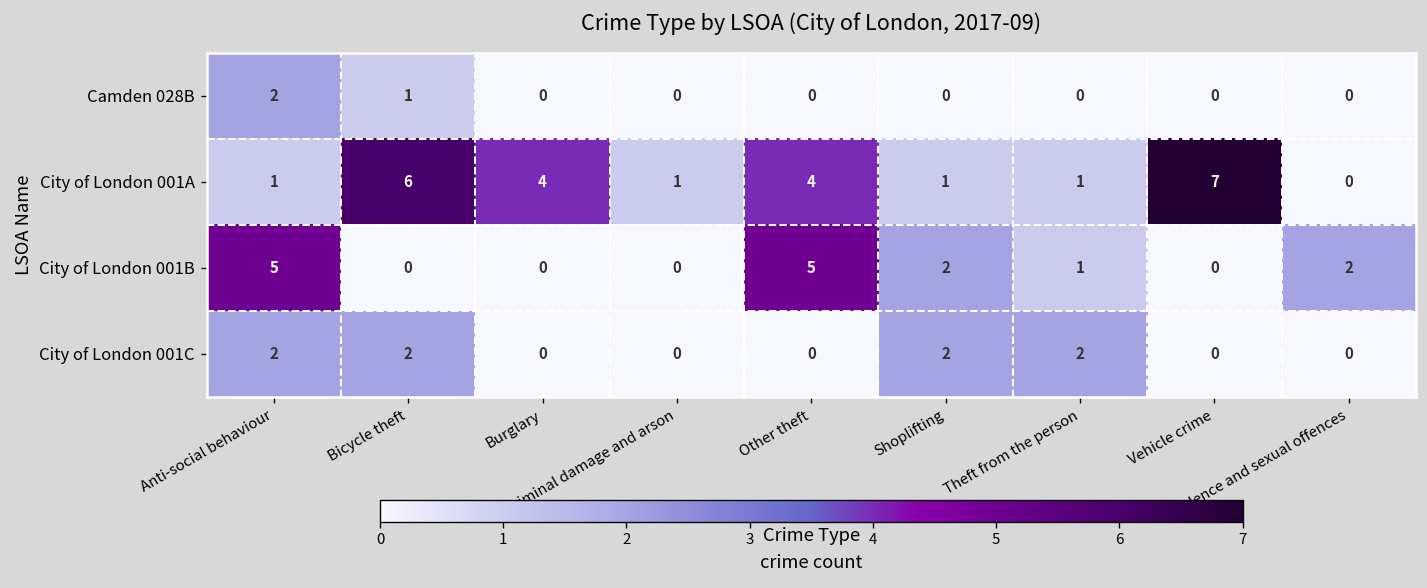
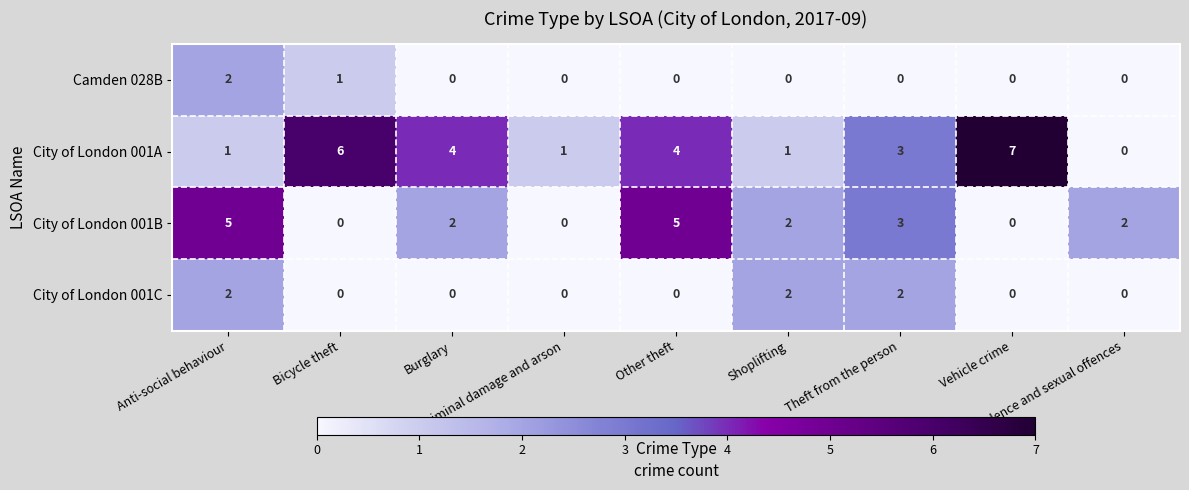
  {
    "Camden 028B": {
      "Anti-social behaviour": 2,
      "Bicycle theft": 1,
      "Burglary": 0,
      "Criminal damage and arson": 0,
      "Other theft": 0,
      "Shoplifting": 0,
      "Theft from the person": 0,
      "Vehicle crime": 0,
      "Violence and sexual offences": 0
    },
    "City of London 001A": {
      "Anti-social behaviour": 1,
      "Bicycle theft": 6,
      "Burglary": 4,
      "Criminal damage and arson": 1,
      "Other theft": 4,
      "Shoplifting": 1,
-     "Theft from the person": 1,
+     "Theft from the person": 3,
      "Vehicle crime": 7,
      "Violence and sexual offences": 0
    },
    "City of London 001B": {
      "Anti-social behaviour": 5,
      "Bicycle theft": 0,
-     "Burglary": 0,
+     "Burglary": 2,
      "Criminal damage and arson": 0,
      "Other theft": 5,
      "Shoplifting": 2,
-     "Theft from the person": 1,
+     "Theft from the person": 3,
      "Vehicle crime": 0,
      "Violence and sexual offences": 2
    },
    "City of London 001C": {
      "Anti-social behaviour": 2,
-     "Bicycle theft": 2,
+     "Bicycle theft": 0,
      "Burglary": 0,
      "Criminal damage and arson": 0,
      "Other theft": 0,
      "Shoplifting": 2,
      "Theft from the person": 2,
      "Vehicle crime": 0,
      "Violence and sexual offences": 0
    }
  }
